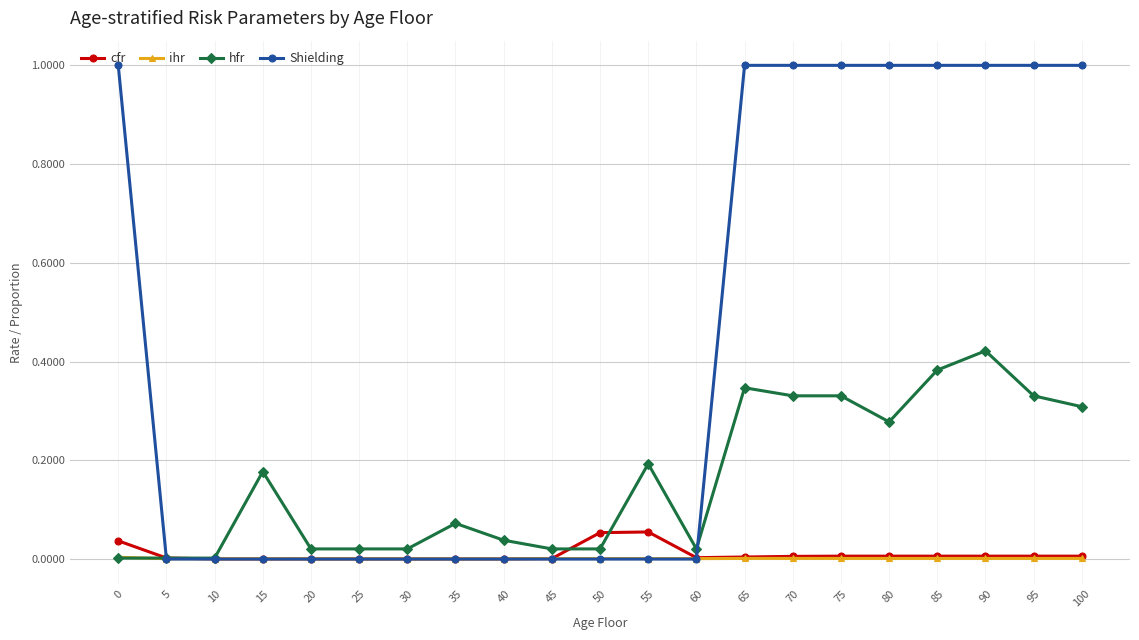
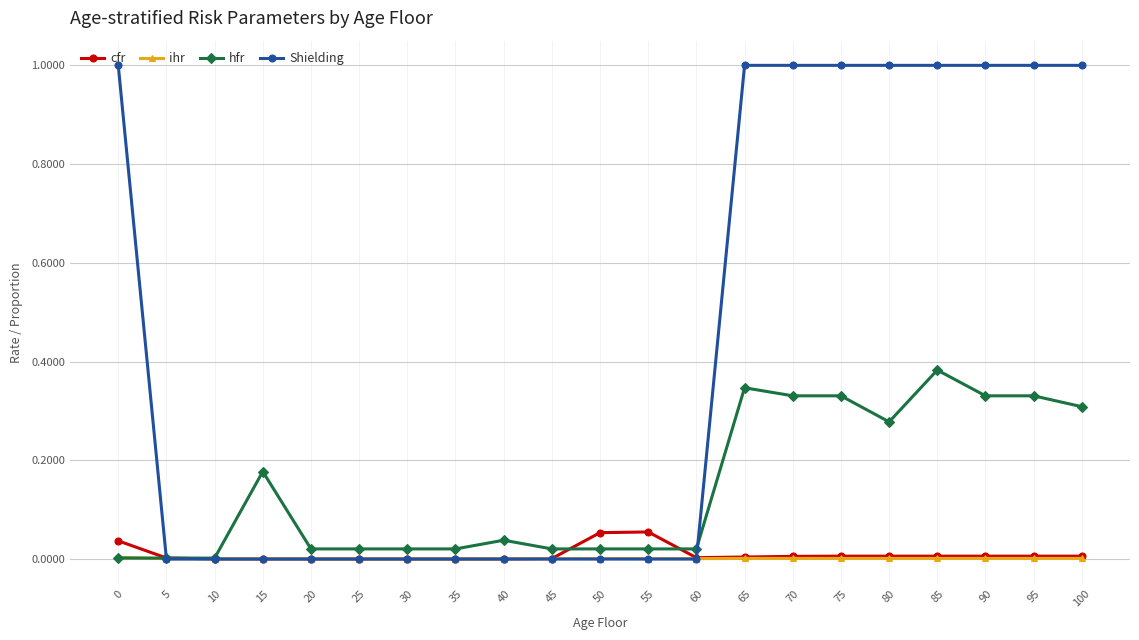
  {
    "cfr": {
      "0": 0.04,
      "50": 0.05,
      "55": 0.05
    },
    "hfr": {
      "15": 0.18,
      "20": 0.02,
      "25": 0.02,
      "30": 0.02,
-     "35": 0.07,
+     "35": 0.02,
      "40": 0.04,
      "45": 0.02,
      "50": 0.02,
-     "55": 0.19,
+     "55": 0.02,
      "60": 0.02,
      "65": 0.35,
      "70": 0.33,
      "75": 0.33,
      "80": 0.28,
      "85": 0.38,
-     "90": 0.42,
+     "90": 0.33,
      "95": 0.33,
      "100": 0.31
    },
    "Shielding": {
      "0": 1.00,
      "65": 1.00,
      "70": 1.00,
      "75": 1.00,
      "80": 1.00,
      "85": 1.00,
      "90": 1.00,
      "95": 1.00,
      "100": 1.00
    }
  }
